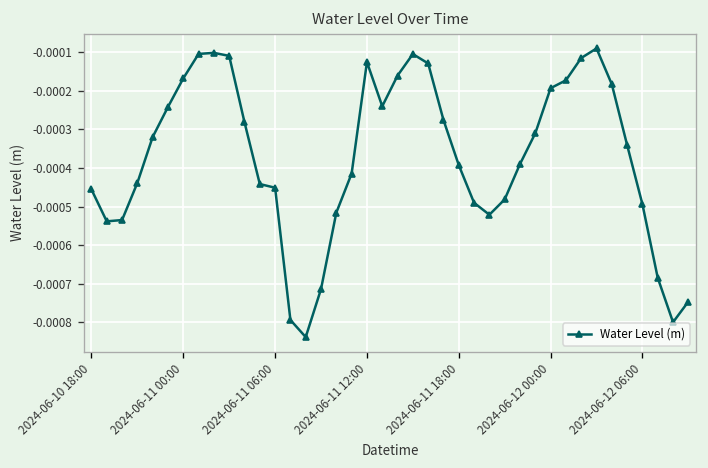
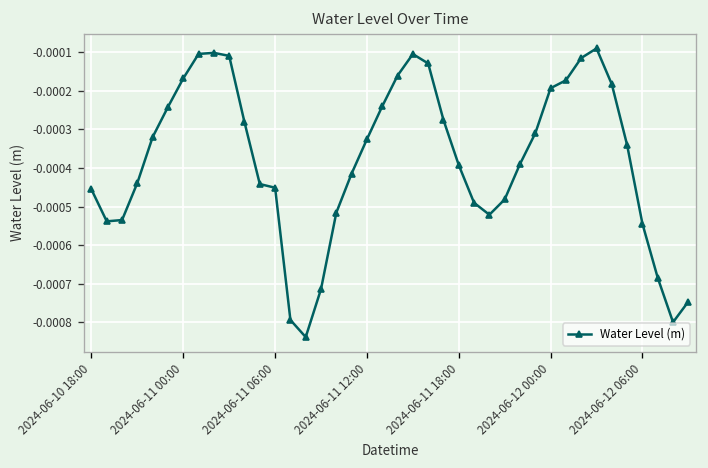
  {
    "2024-06-10 18:00": -0.00046,
    "2024-06-11 00:00": -0.00017,
    "2024-06-11 06:00": -0.00045,
-   "2024-06-11 12:00": -0.00013,
+   "2024-06-11 12:00": -0.00033,
    "2024-06-11 18:00": -0.00039,
    "2024-06-12 00:00": -0.00019,
-   "2024-06-12 06:00": -0.00049
+   "2024-06-12 06:00": -0.00054
  }
